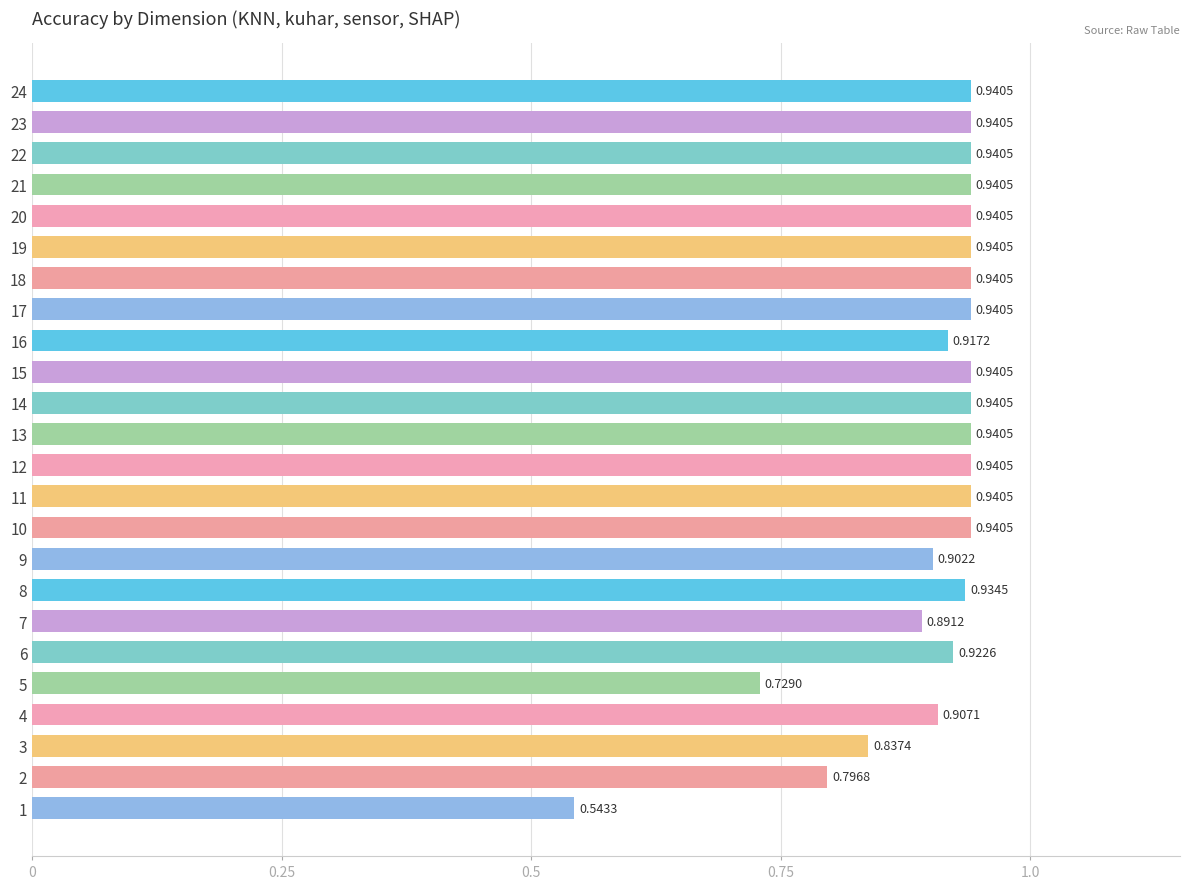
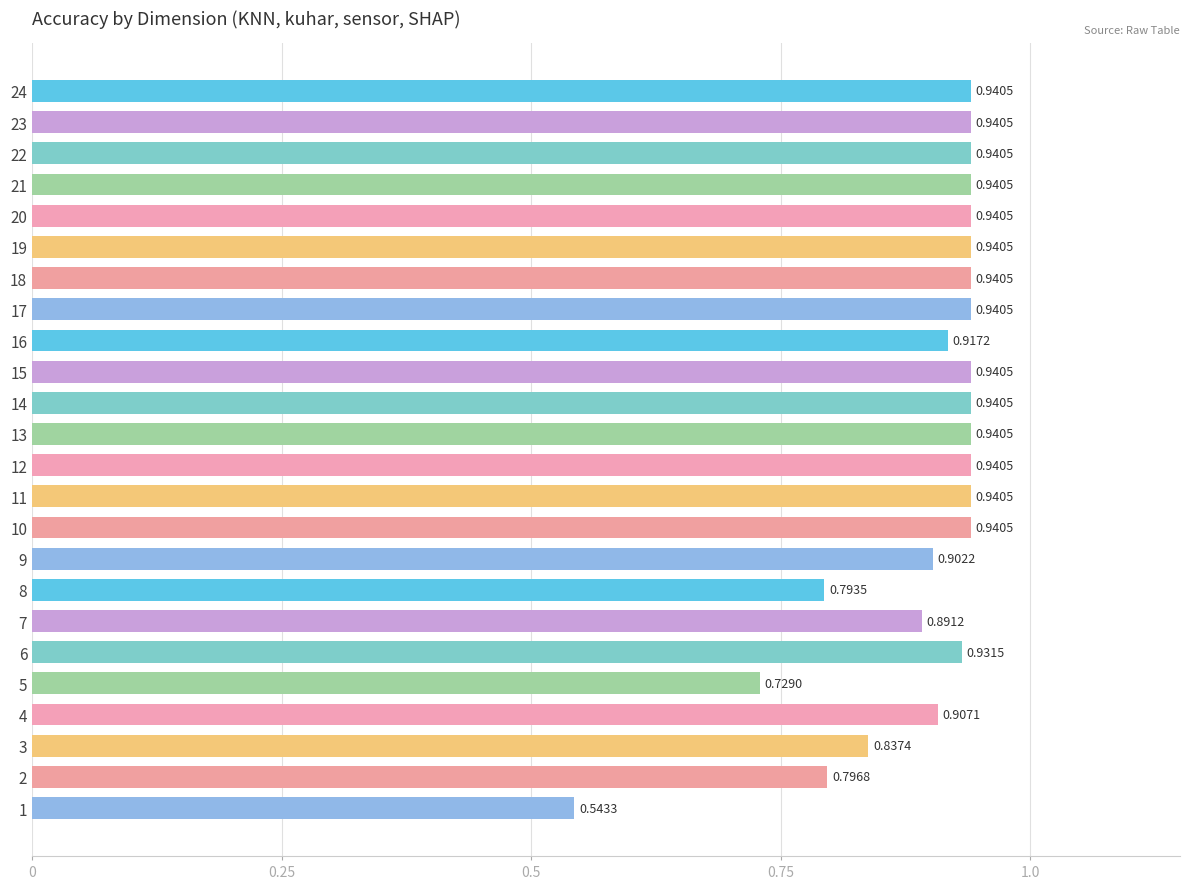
  {
    "24": 0.9405,
    "23": 0.9405,
    "22": 0.9405,
    "21": 0.9405,
    "20": 0.9405,
    "19": 0.9405,
    "18": 0.9405,
    "17": 0.9405,
    "16": 0.9172,
    "15": 0.9405,
    "14": 0.9405,
    "13": 0.9405,
    "12": 0.9405,
    "11": 0.9405,
    "10": 0.9405,
    "9": 0.9022,
-   "8": 0.9345,
+   "8": 0.7935,
    "7": 0.8912,
-   "6": 0.9226,
+   "6": 0.9315,
    "5": 0.7290,
    "4": 0.9071,
    "3": 0.8374,
    "2": 0.7968,
    "1": 0.5433
  }
